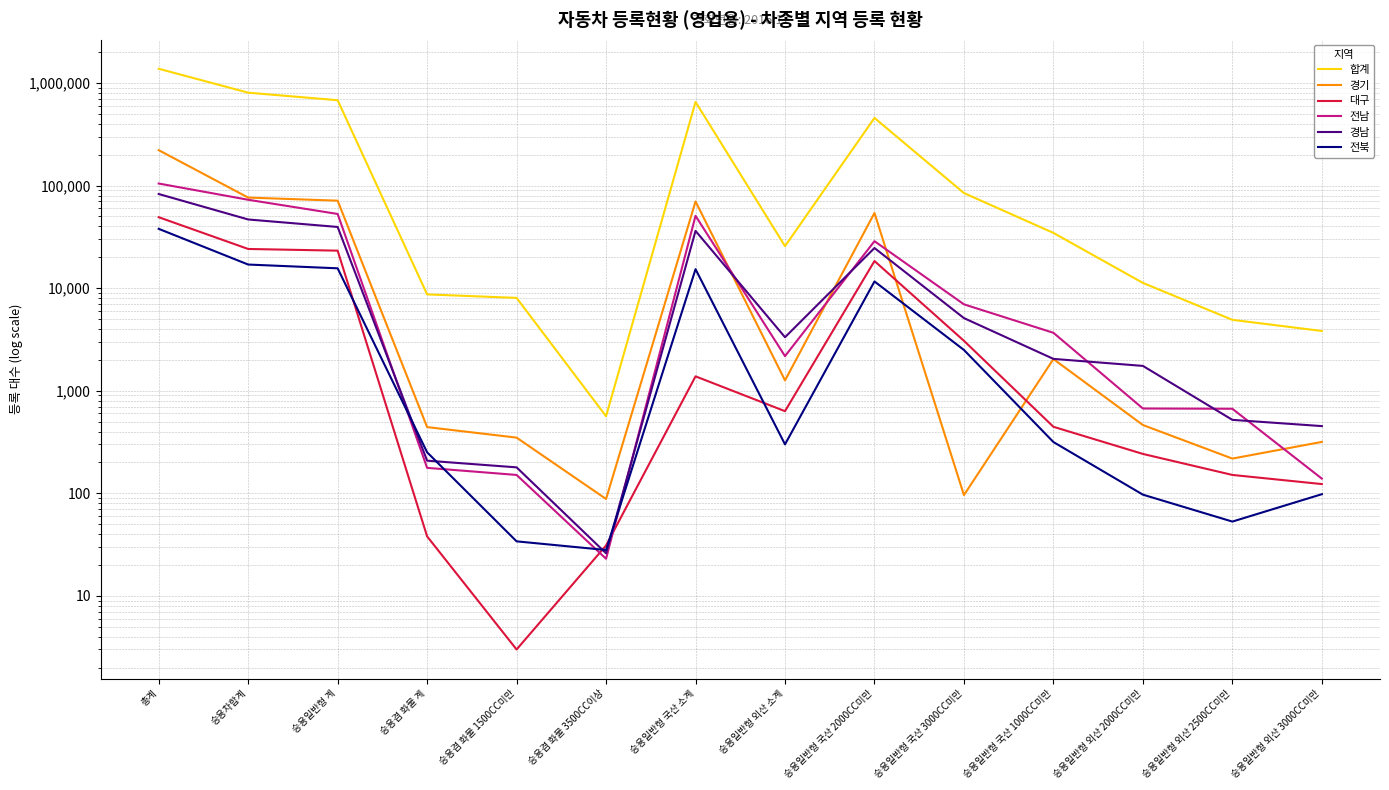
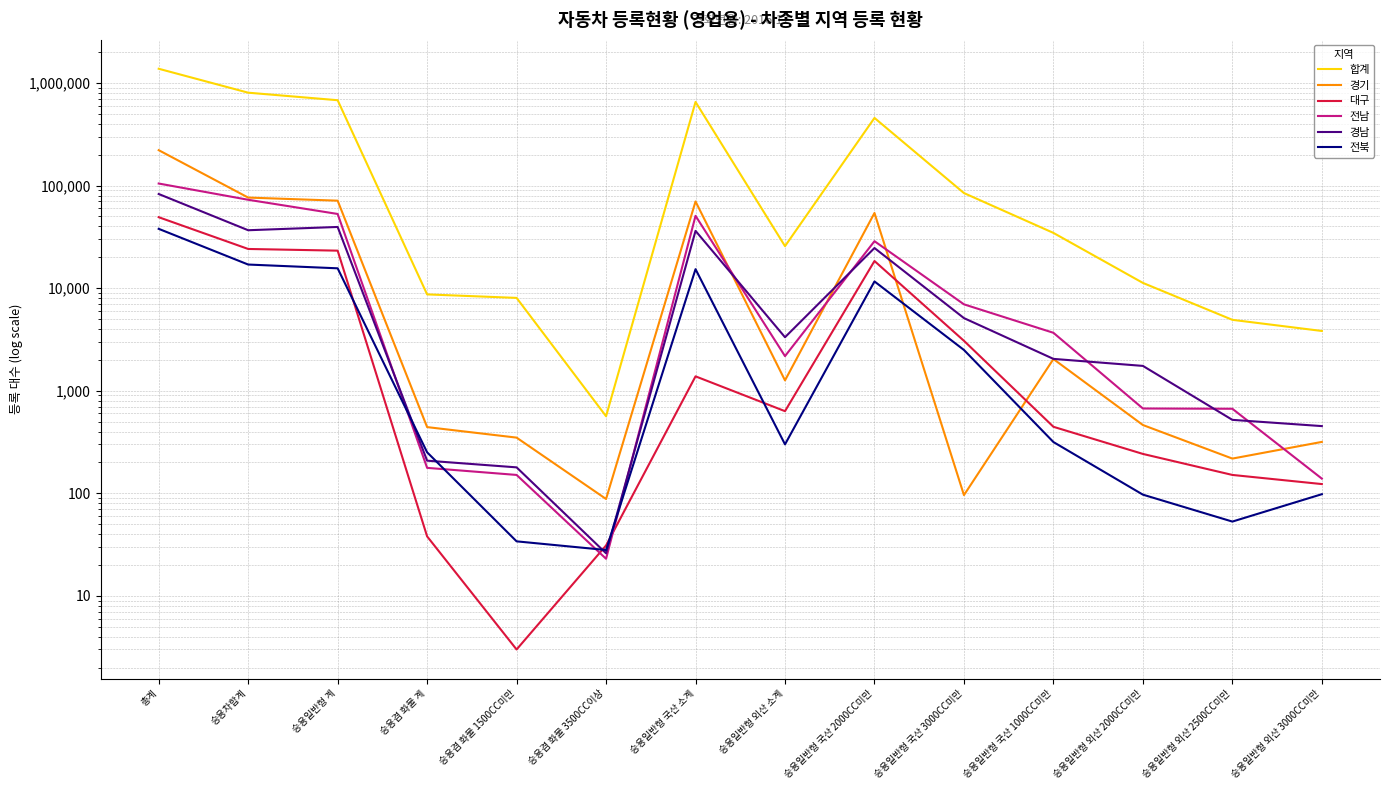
  {
    "합계": {
      "총계": "1,400,000",
      "승용차합계": "800,000",
      "승용일반형 계": "700,000",
      "승용겸 화물 계": "9,000",
      "승용겸 화물 1500CC미만": "8,000",
      "승용겸 화물 3500CC이상": "600",
      "승용일반형 국산 소계": "700,000",
      "승용일반형 외산 소계": "26,000",
      "승용일반형 국산 2000CC미만": "500,000",
      "승용일반형 국산 3000CC미만": "80,000",
      "승용일반형 국산 1000CC미만": "35,000",
      "승용일반형 외산 2000CC미만": "11,000",
      "승용일반형 외산 2500CC미만": "5,000",
      "승용일반형 외산 3000CC미만": "3,800"
    },
    "경기": {
      "총계": "220,000",
      "승용일반형 계": "70,000",
      "승용겸 화물 계": "440",
      "승용겸 화물 1500CC미만": "350",
      "승용겸 화물 3500CC이상": "90",
      "승용일반형 국산 소계": "70,000",
      "승용일반형 외산 소계": "1,300",
      "승용일반형 국산 2000CC미만": "50,000",
      "승용일반형 국산 3000CC미만": "100",
      "승용일반형 외산 2000CC미만": "500",
      "승용일반형 외산 2500CC미만": "220",
      "승용일반형 외산 3000CC미만": "320"
    },
    "대구": {
      "총계": "50,000",
      "승용차합계": "24,000",
      "승용일반형 계": "23,000",
      "승용겸 화물 계": "38",
      "승용겸 화물 1500CC미만": "3",
      "승용겸 화물 3500CC이상": "31",
      "승용일반형 국산 소계": "1,400",
      "승용일반형 외산 소계": "600",
      "승용일반형 국산 2000CC미만": "18,000",
      "승용일반형 국산 3000CC미만": "3,100",
      "승용일반형 국산 1000CC미만": "450",
      "승용일반형 외산 2000CC미만": "240",
      "승용일반형 외산 2500CC미만": "150",
      "승용일반형 외산 3000CC미만": "120"
    },
    "전남": {
      "총계": "100,000",
      "승용일반형 계": "50,000",
      "승용겸 화물 계": "180",
      "승용겸 화물 1500CC미만": "150",
      "승용겸 화물 3500CC이상": "23",
      "승용일반형 국산 소계": "50,000",
      "승용일반형 외산 소계": "2,200",
      "승용일반형 국산 2000CC미만": "29,000",
      "승용일반형 국산 3000CC미만": "7,000",
      "승용일반형 국산 1000CC미만": "3,700",
      "승용일반형 외산 2000CC미만": "700",
      "승용일반형 외산 2500CC미만": "700",
      "승용일반형 외산 3000CC미만": "140"
    },
    "경남": {
      "총계": "80,000",
-     "승용차합계": "50,000",
+     "승용차합계": "37,000",
      "승용일반형 계": "40,000",
      "승용겸 화물 계": "210",
      "승용겸 화물 1500CC미만": "180",
      "승용겸 화물 3500CC이상": "26",
      "승용일반형 국산 소계": "36,000",
      "승용일반형 외산 소계": "3,300",
      "승용일반형 국산 2000CC미만": "25,000",
      "승용일반형 국산 3000CC미만": "5,000",
      "승용일반형 외산 2000CC미만": "1,700",
      "승용일반형 외산 2500CC미만": "500",
      "승용일반형 외산 3000CC미만": "500"
    },
    "전북": {
      "총계": "38,000",
      "승용차합계": "17,000",
      "승용일반형 계": "16,000",
      "승용겸 화물 계": "250",
      "승용겸 화물 1500CC미만": "34",
      "승용겸 화물 3500CC이상": "28",
      "승용일반형 국산 소계": "15,000",
      "승용일반형 외산 소계": "300",
      "승용일반형 국산 2000CC미만": "12,000",
      "승용일반형 국산 3000CC미만": "2,500",
      "승용일반형 국산 1000CC미만": "320",
      "승용일반형 외산 2000CC미만": "100",
      "승용일반형 외산 2500CC미만": "50",
      "승용일반형 외산 3000CC미만": "100"
    }
  }
